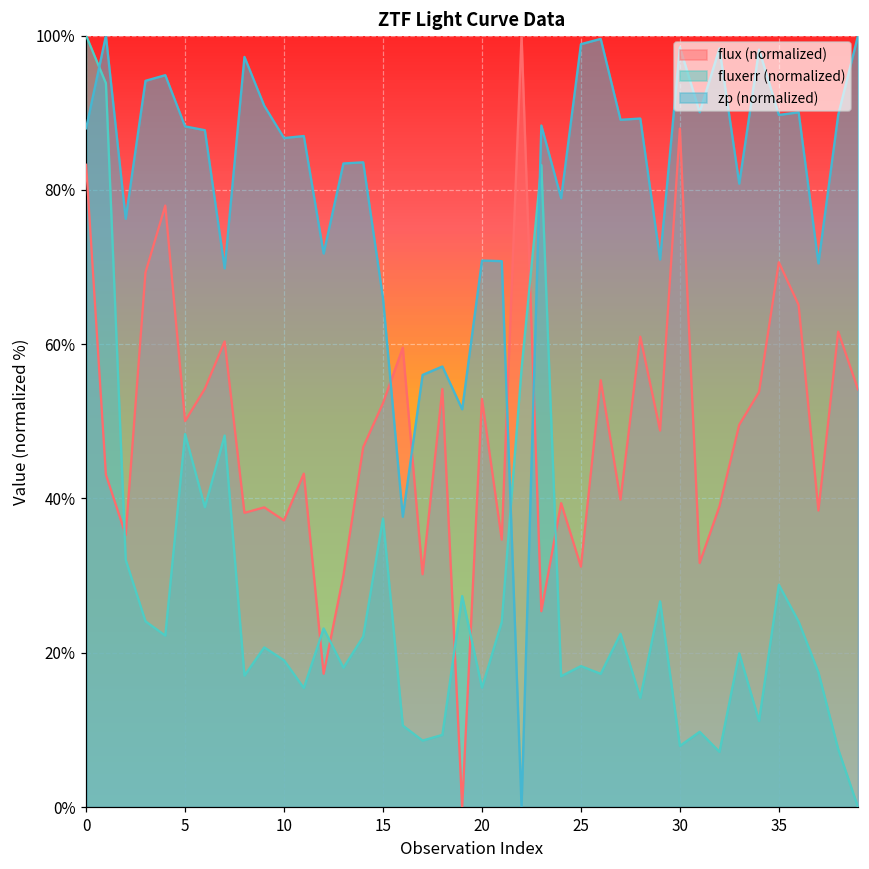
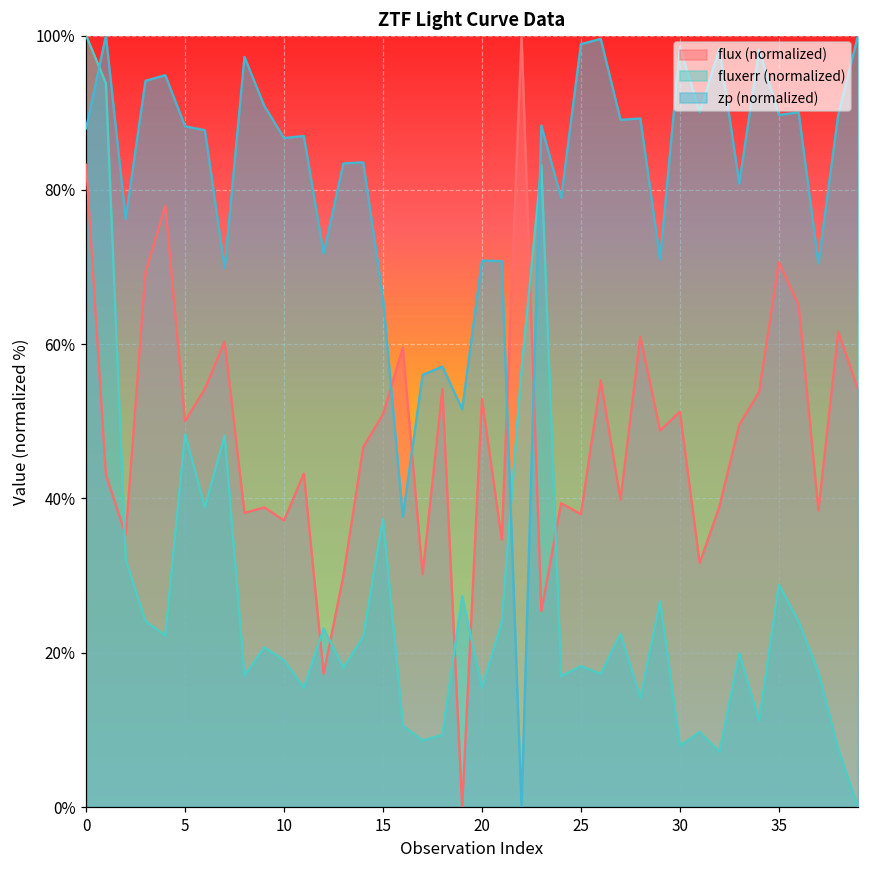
  {
    "flux (normalized)": {
      "0": "83%",
      "5": "50%",
      "10": "37%",
-     "15": "52%",
+     "15": "51%",
      "20": "53%",
-     "25": "31%",
-     "30": "88%",
+     "25": "38%",
+     "30": "51%",
      "35": "71%"
    }
  }
